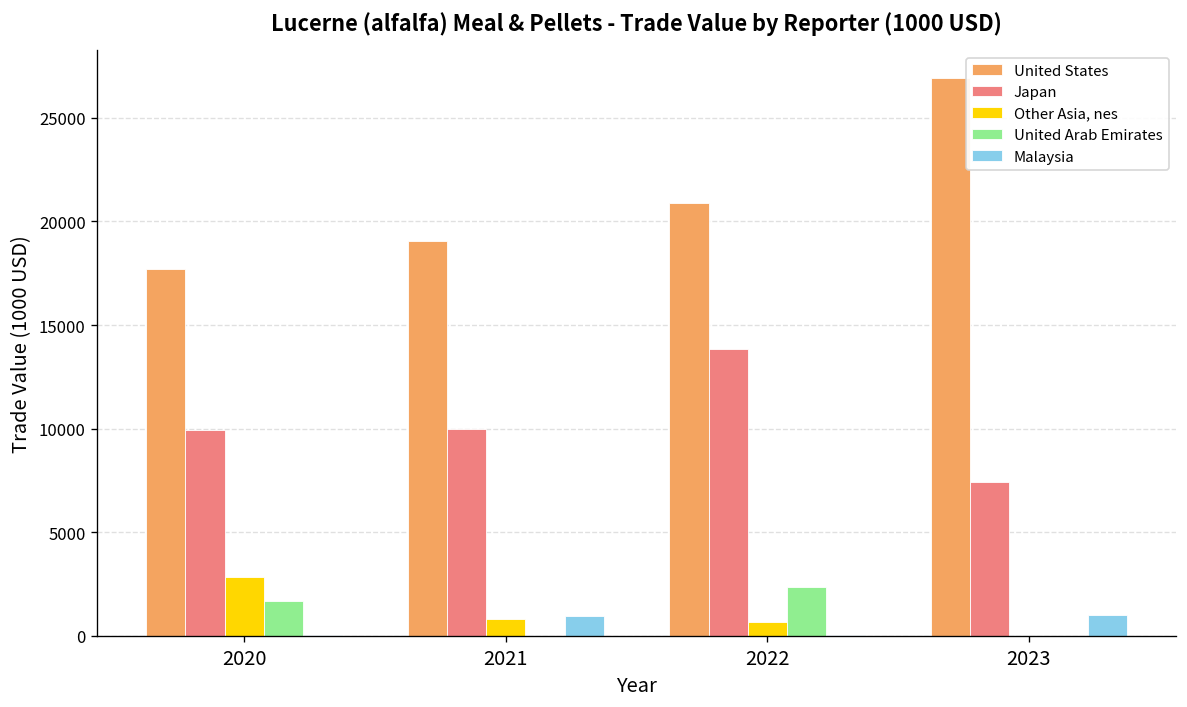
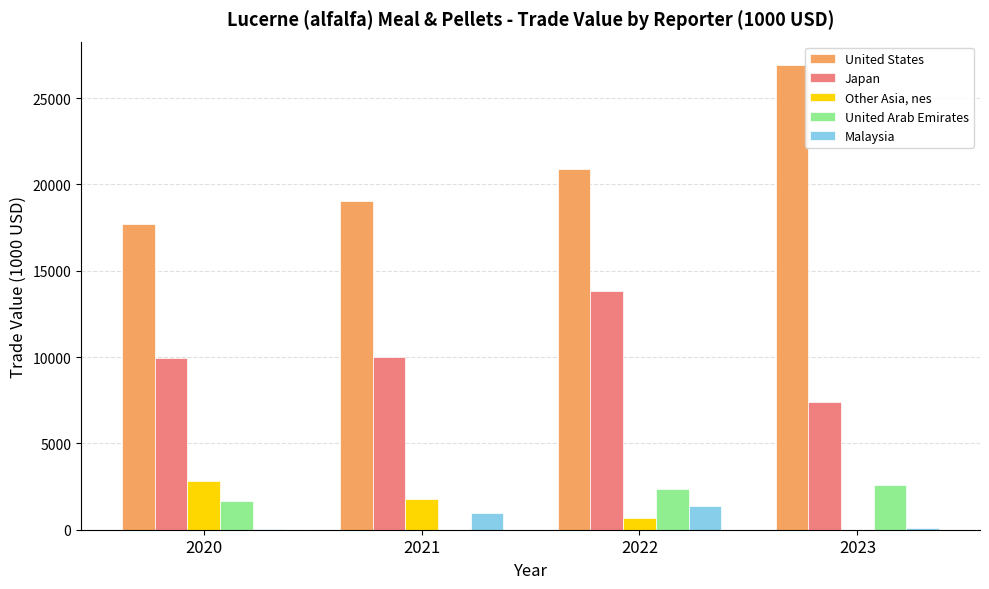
  {
    "Other Asia, nes": {
      "2020": 2800,
-     "2021": 800,
+     "2021": 1800,
      "2022": 700,
      "2023": 0
    },
    "United Arab Emirates": {
      "2020": 1700,
      "2021": 0,
      "2022": 2400,
-     "2023": 0
+     "2023": 2600
    },
    "Malaysia": {
      "2021": 1000,
-     "2022": 0,
-     "2023": 1000
+     "2022": 1400,
+     "2023": 100
    }
  }
